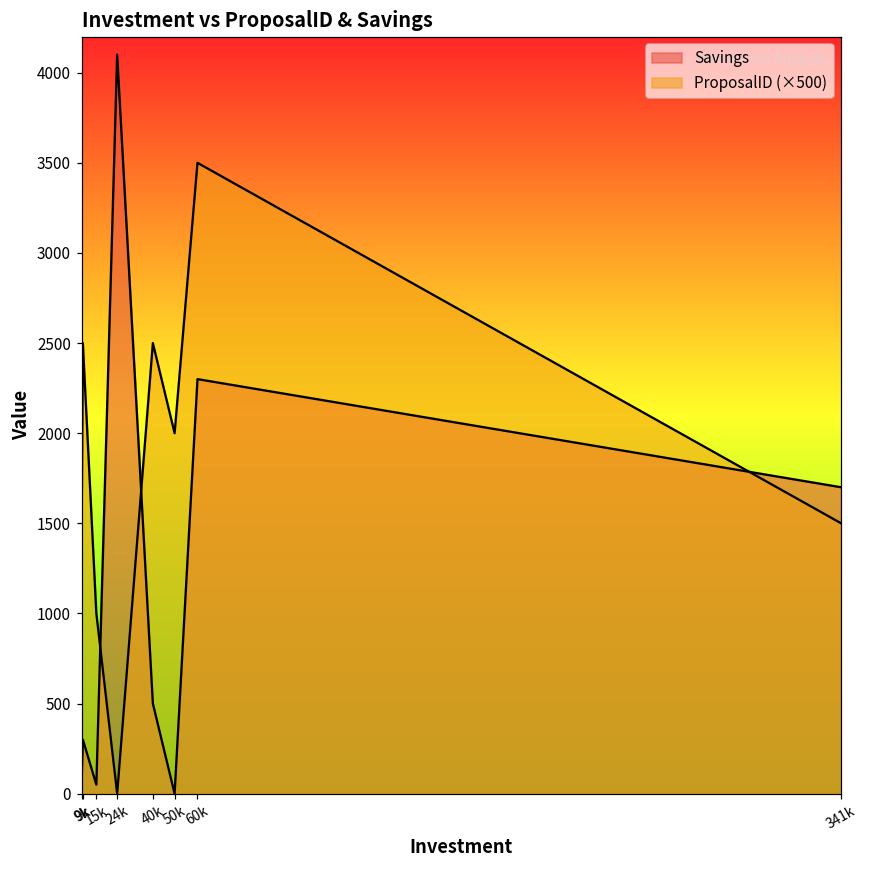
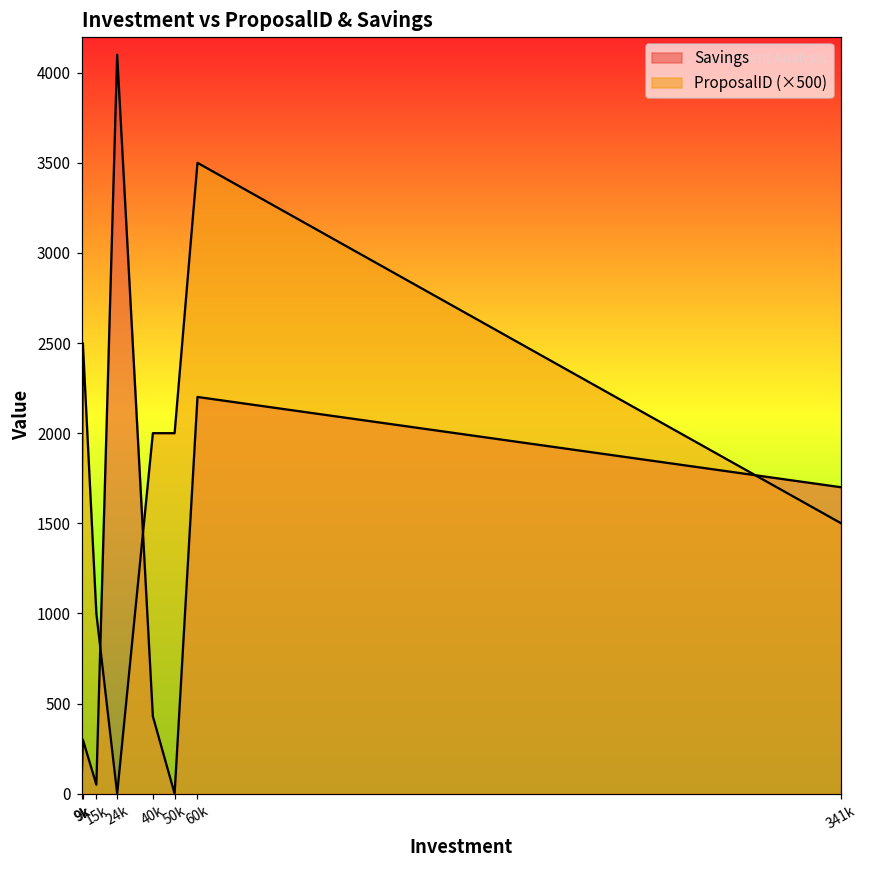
  {
    "Savings": {
      "15k": 50,
      "24k": 4100,
-     "40k": 500,
+     "40k": 430,
      "50k": 0,
-     "60k": 2300,
+     "60k": 2200,
      "341k": 1700
    },
    "ProposalID (×500)": {
      "15k": 1000,
      "24k": 0,
-     "40k": 2500,
+     "40k": 2000,
      "50k": 2000,
      "60k": 3500,
      "341k": 1500
    }
  }
